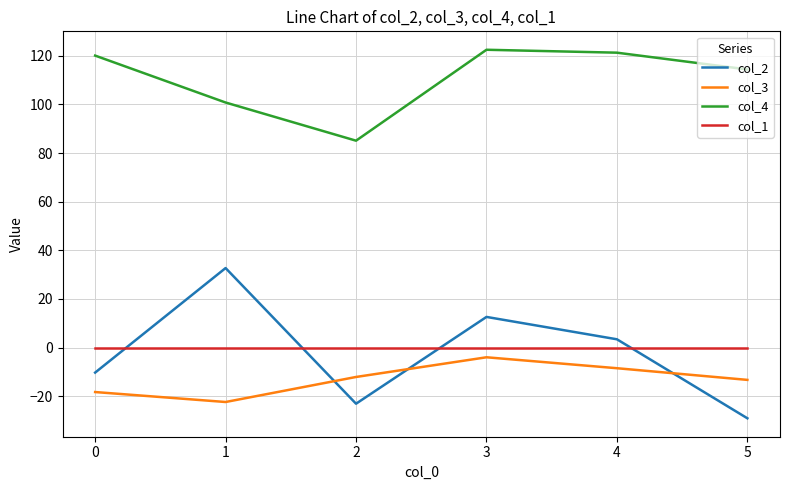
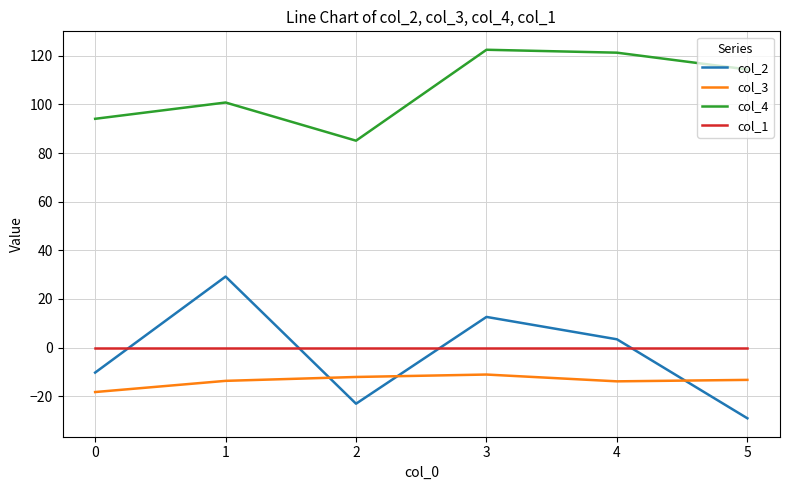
  {
    "col_2": {
      "0": -10,
-     "1": 33,
+     "1": 29,
      "2": -23,
      "3": 13,
      "4": 3,
      "5": -29
    },
    "col_3": {
      "0": -18,
-     "1": -22,
+     "1": -14,
      "2": -12,
-     "3": -4,
-     "4": -9,
+     "3": -11,
+     "4": -14,
      "5": -13
    },
    "col_4": {
-     "0": 120,
+     "0": 94,
      "1": 101,
      "2": 85,
      "3": 123,
      "4": 121
    },
    "col_1": {
      "0": 0,
      "1": 0,
      "2": 0,
      "3": 0,
      "4": 0,
      "5": 0
    }
  }
